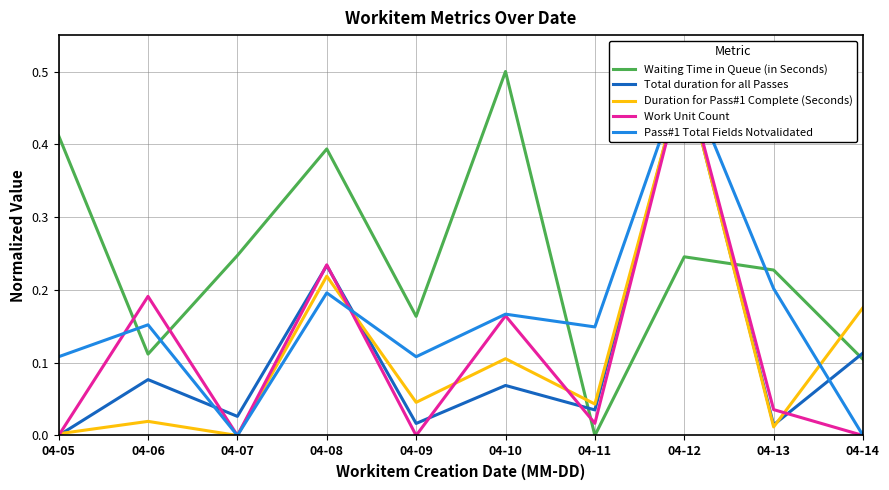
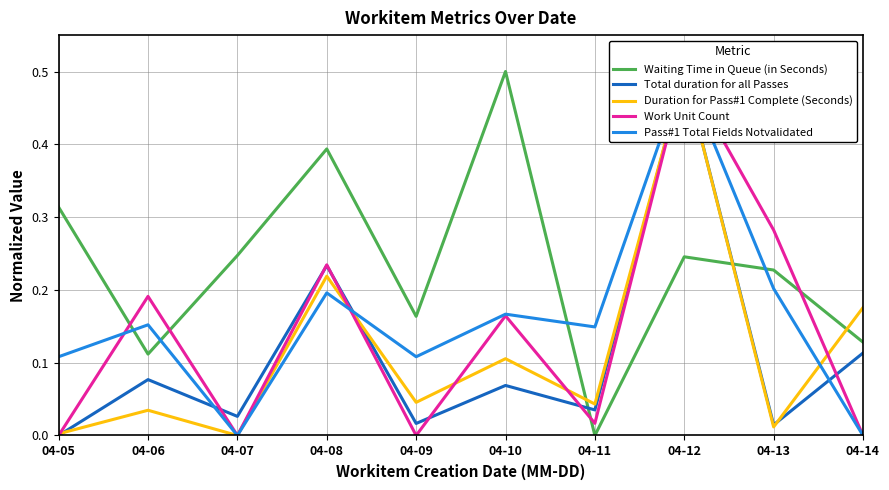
  {
    "Waiting Time in Queue (in Seconds)": {
-     "04-05": 0.41,
+     "04-05": 0.31,
      "04-06": 0.11,
      "04-07": 0.25,
      "04-08": 0.39,
      "04-09": 0.16,
      "04-10": 0.50,
      "04-11": 0.00,
      "04-12": 0.25,
      "04-13": 0.23,
-     "04-14": 0.10
+     "04-14": 0.13
    },
    "Duration for Pass#1 Complete (Seconds)": {
-     "04-06": 0.02,
+     "04-06": 0.03,
      "04-08": 0.22,
      "04-09": 0.05,
      "04-10": 0.11,
      "04-11": 0.04,
      "04-14": 0.18
    },
    "Work Unit Count": {
      "04-06": 0.19,
      "04-09": 0.00,
      "04-11": 0.02,
-     "04-13": 0.04
+     "04-13": 0.28
    }
  }
